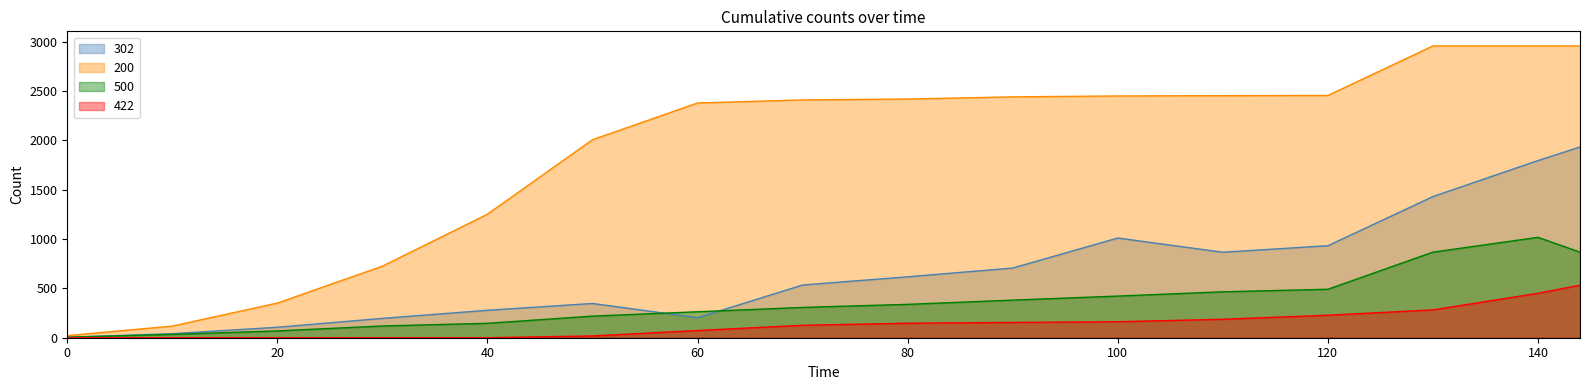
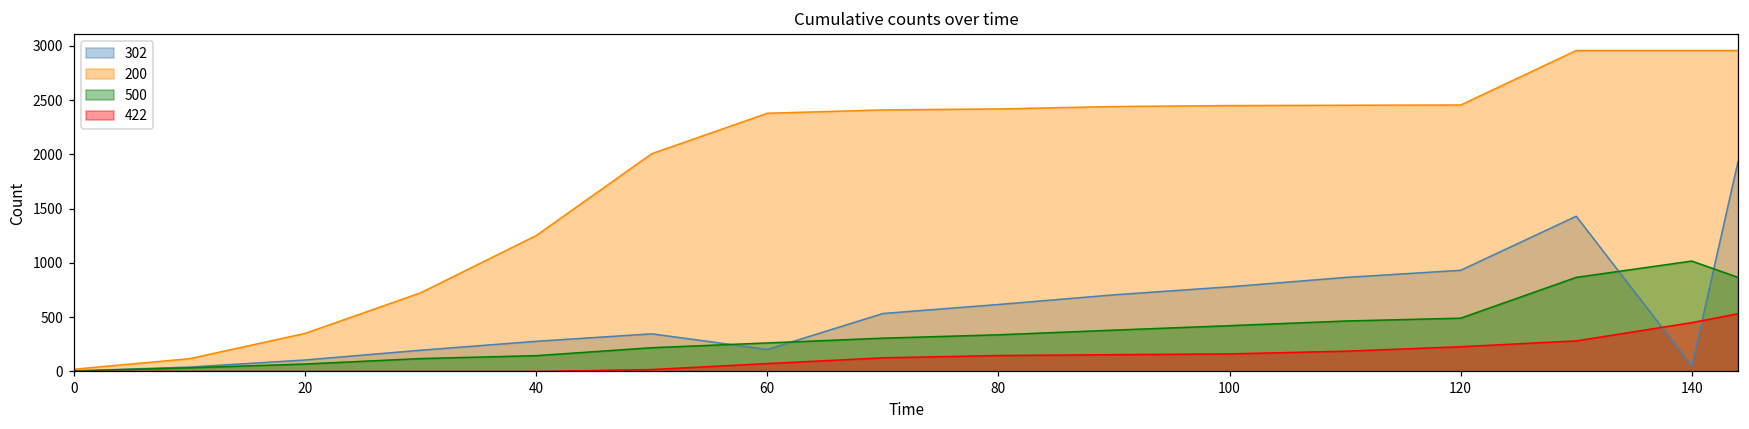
  {
    "302": {
      "20": 100,
      "40": 300,
      "60": 200,
      "80": 600,
-     "100": 1000,
+     "100": 800,
      "120": 900,
-     "140": 1800
+     "140": 100
    },
    "200": {
      "20": 400,
      "40": 1300,
      "60": 2400,
      "80": 2400,
      "100": 2400,
      "120": 2500,
      "140": 3000
    },
    "500": {
      "20": 100,
      "40": 100,
      "60": 300,
      "80": 300,
      "100": 400,
      "120": 500,
      "140": 1000
    },
    "422": {
      "20": 0,
      "40": 0,
      "60": 100,
      "80": 100,
      "100": 200,
      "120": 200,
      "140": 500
    }
  }
